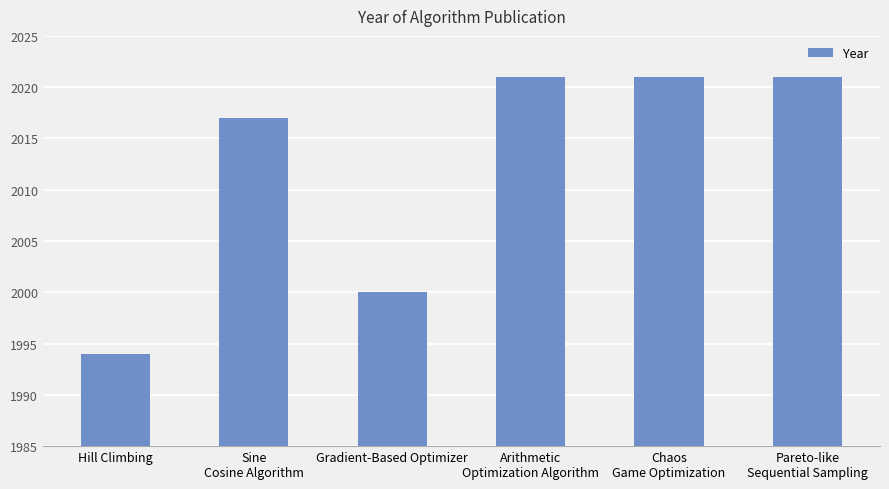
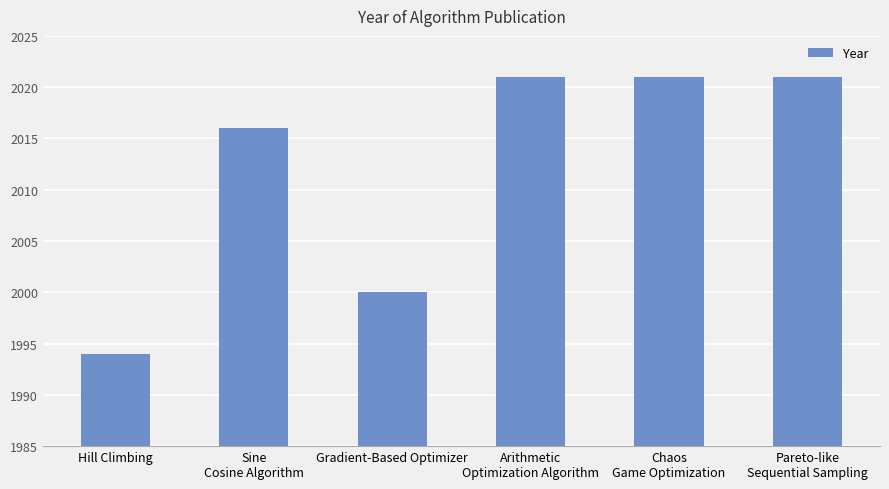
  {
    "Hill Climbing": 1994,
-   "Sine Cosine Algorithm": 2017,
+   "Sine Cosine Algorithm": 2016,
    "Gradient-Based Optimizer": 2000,
    "Arithmetic Optimization Algorithm": 2021,
    "Chaos Game Optimization": 2021,
    "Pareto-like Sequential Sampling": 2021
  }
